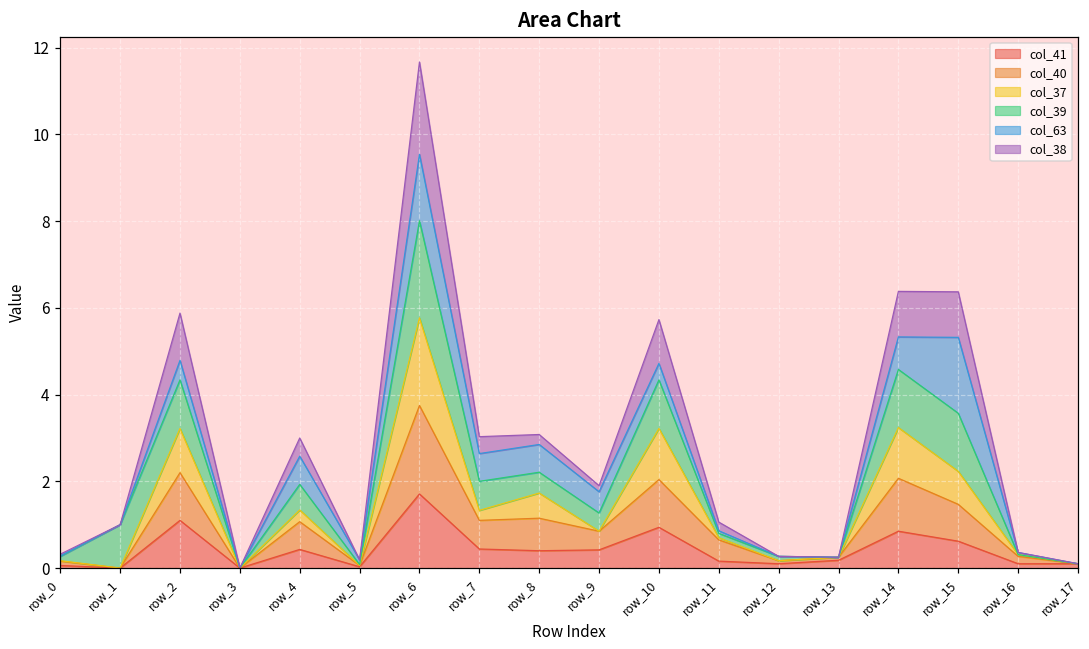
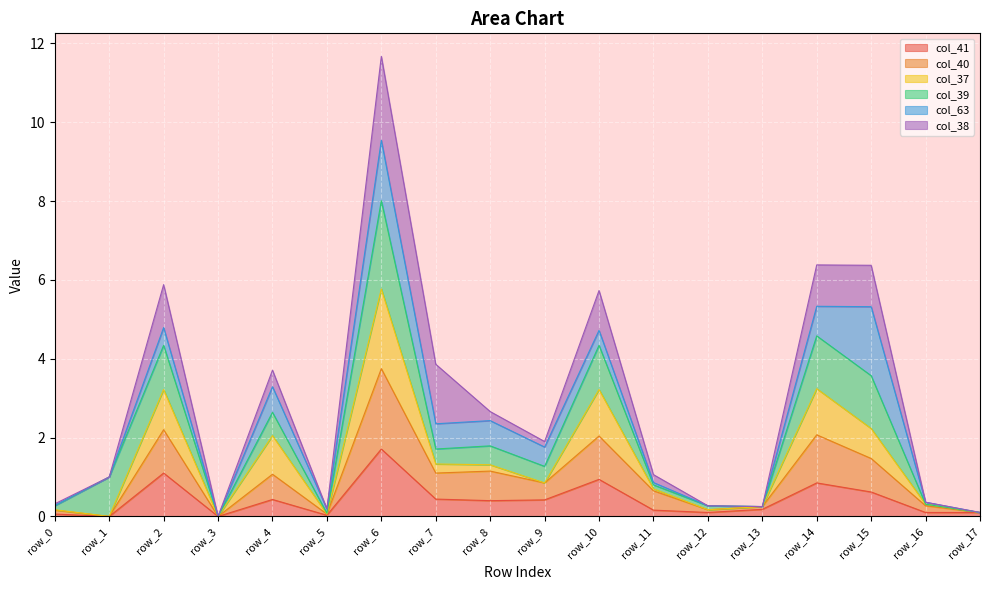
  {
    "col_37": {
      "row_2": 1.0,
-     "row_4": 0.3,
+     "row_4": 1.0,
      "row_6": 2.0,
      "row_7": 0.2,
-     "row_8": 0.6,
+     "row_8": 0.2,
      "row_10": 1.2,
      "row_14": 1.2,
      "row_15": 0.8
    },
    "col_39": {
      "row_2": 1.1,
      "row_4": 0.6,
      "row_6": 2.2,
-     "row_7": 0.7,
+     "row_7": 0.4,
      "row_8": 0.5,
      "row_9": 0.4,
      "row_10": 1.1,
      "row_14": 1.3,
      "row_15": 1.3
    },
    "col_63": {
      "row_2": 0.5,
      "row_4": 0.6,
      "row_6": 1.5,
      "row_7": 0.6,
      "row_8": 0.6,
      "row_9": 0.5,
      "row_10": 0.4,
      "row_14": 0.8,
      "row_15": 1.8
    },
    "col_38": {
      "row_2": 1.1,
      "row_4": 0.4,
      "row_6": 2.1,
-     "row_7": 0.4,
+     "row_7": 1.5,
      "row_8": 0.2,
      "row_9": 0.1,
      "row_10": 1.0,
      "row_11": 0.2,
      "row_14": 1.0,
      "row_15": 1.0
    }
  }
